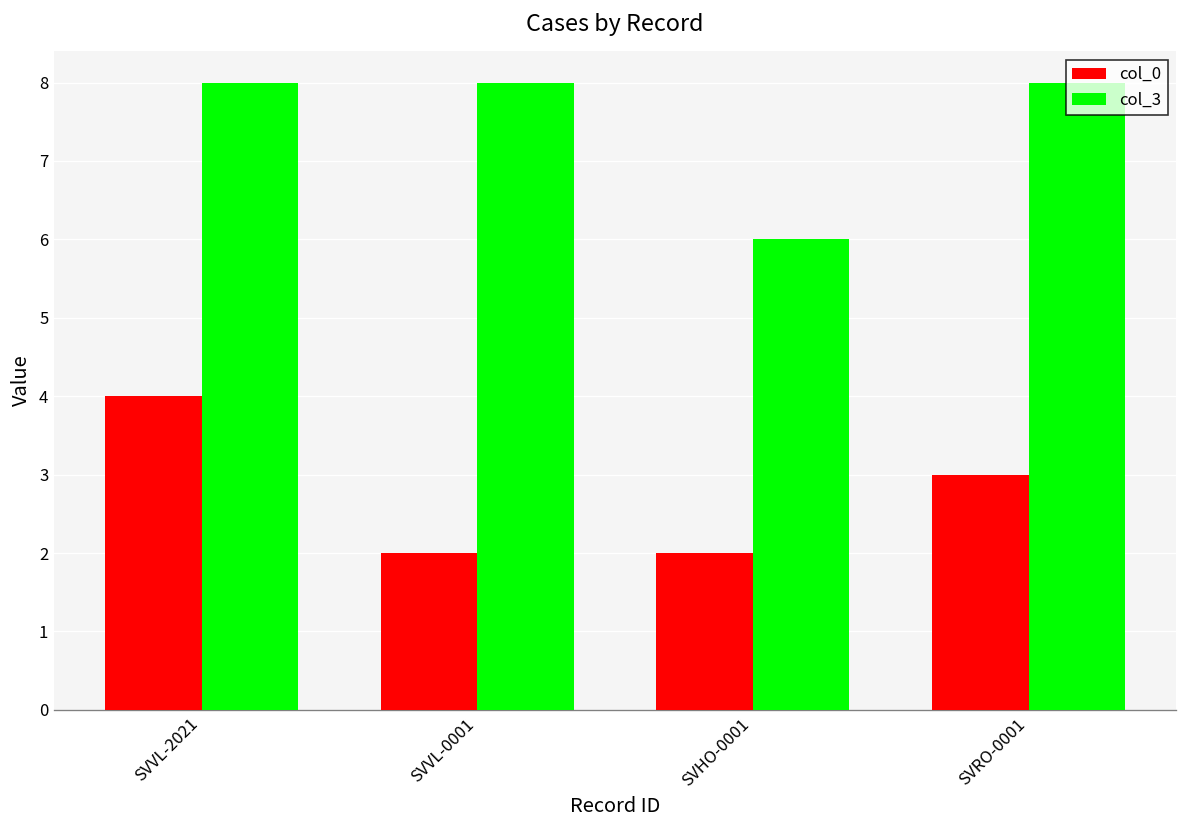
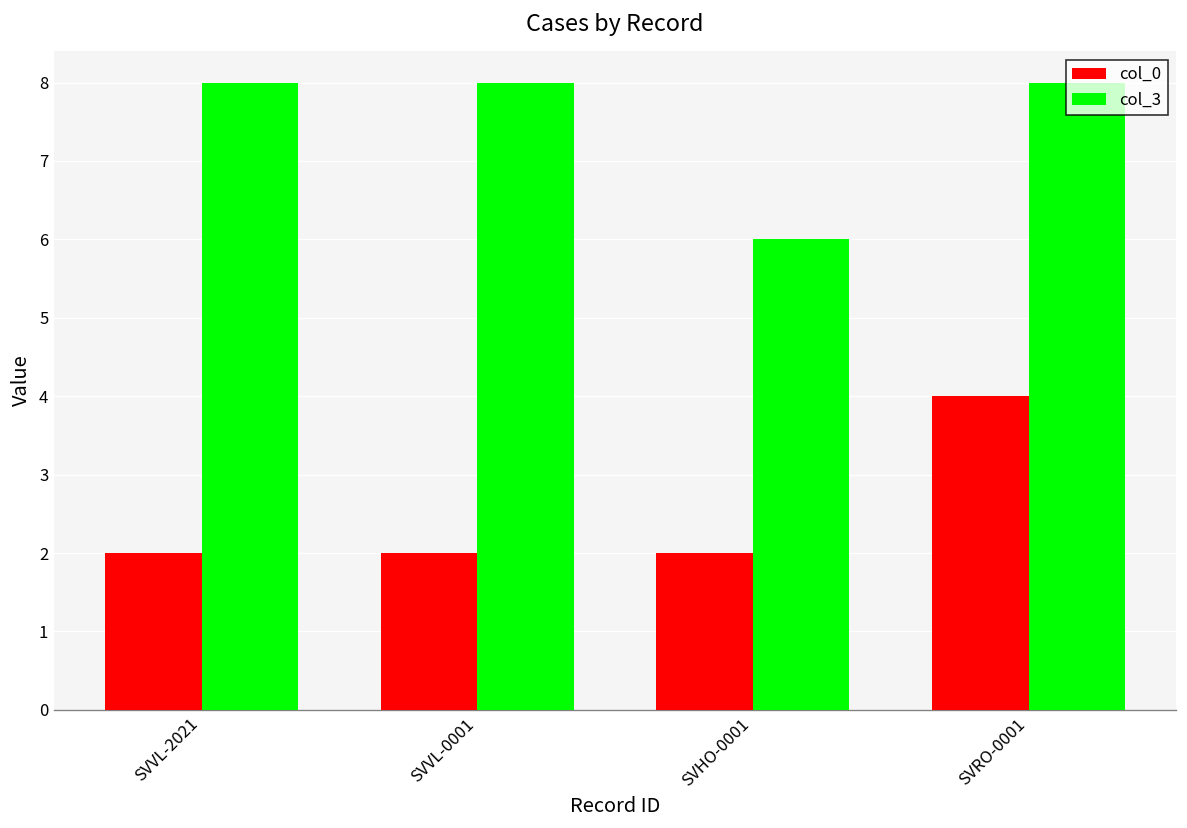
  {
    "col_0": {
-     "SVVL-2021": 4,
+     "SVVL-2021": 2,
      "SVVL-0001": 2,
      "SVHO-0001": 2,
-     "SVRO-0001": 3
+     "SVRO-0001": 4
    },
    "col_3": {
      "SVVL-2021": 8,
      "SVVL-0001": 8,
      "SVHO-0001": 6
    }
  }
